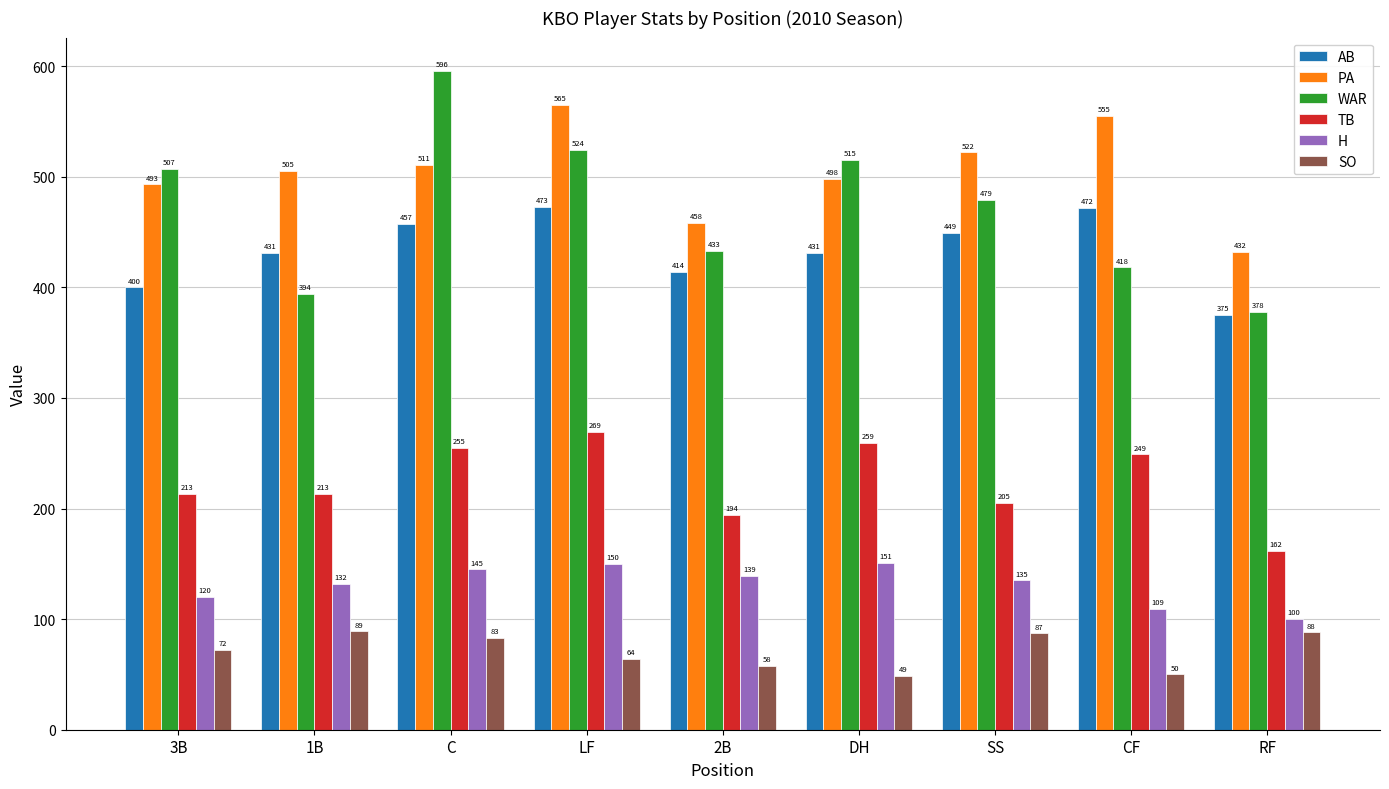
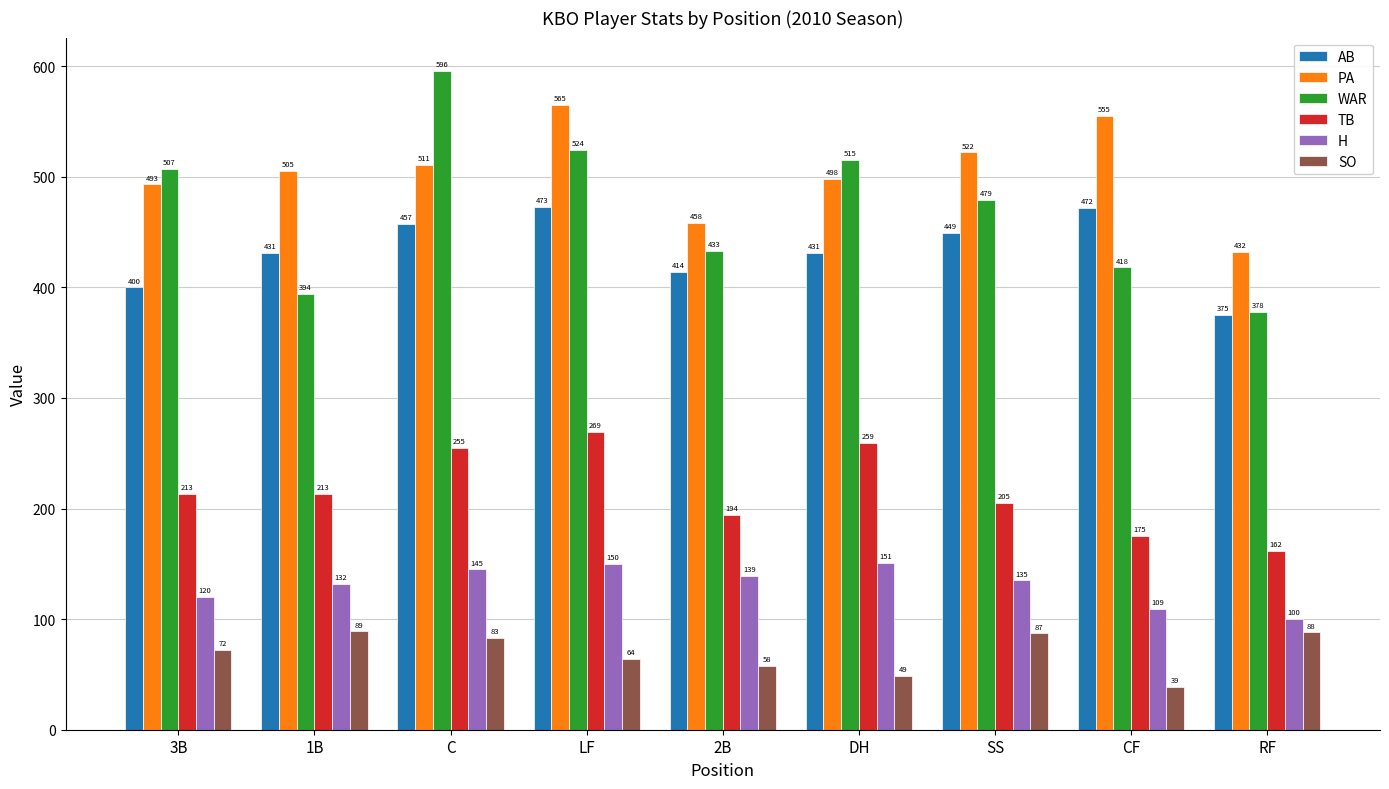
  {
    "AB": {
      "3B": 400,
      "1B": 431,
      "C": 457,
      "LF": 473,
      "2B": 414,
      "DH": 431,
      "SS": 449,
      "CF": 472,
      "RF": 375
    },
    "PA": {
      "3B": 493,
      "1B": 505,
      "C": 511,
      "LF": 565,
      "2B": 458,
      "DH": 498,
      "SS": 522,
      "CF": 555,
      "RF": 432
    },
    "WAR": {
      "3B": 507,
      "1B": 394,
      "C": 596,
      "LF": 524,
      "2B": 433,
      "DH": 515,
      "SS": 479,
      "CF": 418,
      "RF": 378
    },
    "TB": {
      "3B": 213,
      "1B": 213,
      "C": 255,
      "LF": 269,
      "2B": 194,
      "DH": 259,
      "SS": 205,
-     "CF": 249,
+     "CF": 175,
      "RF": 162
    },
    "H": {
      "3B": 120,
      "1B": 132,
      "C": 145,
      "LF": 150,
      "2B": 139,
      "DH": 151,
      "SS": 135,
      "CF": 109,
      "RF": 100
    },
    "SO": {
      "3B": 72,
      "1B": 89,
      "C": 83,
      "LF": 64,
      "2B": 58,
      "DH": 49,
      "SS": 87,
-     "CF": 50,
+     "CF": 39,
      "RF": 88
    }
  }
